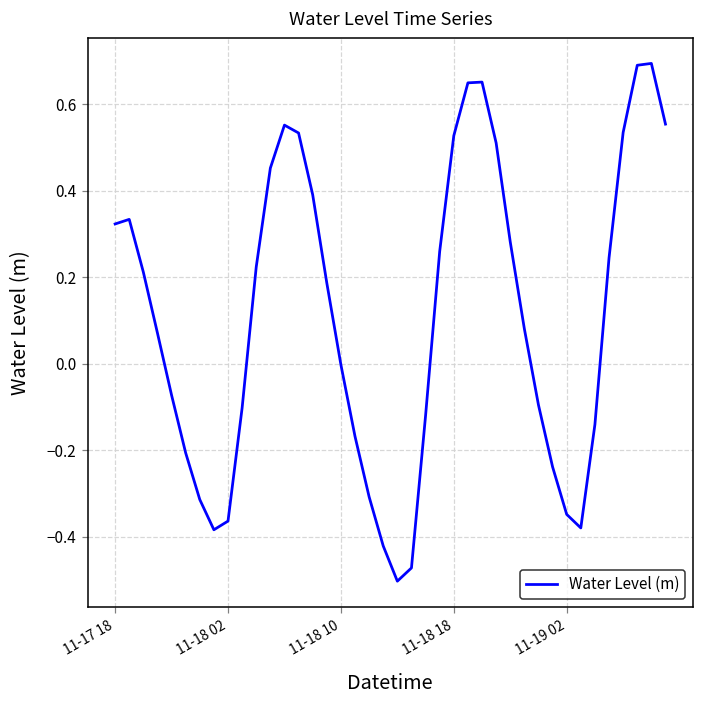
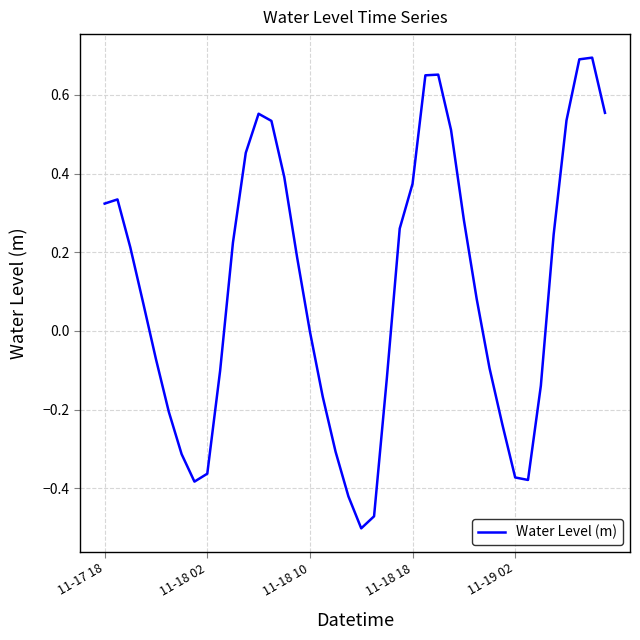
  {
    "11-17 18": 0.32,
    "11-18 02": -0.36,
    "11-18 10": 0.00,
-   "11-18 18": 0.53,
-   "11-19 02": -0.35
+   "11-18 18": 0.37,
+   "11-19 02": -0.37
  }
